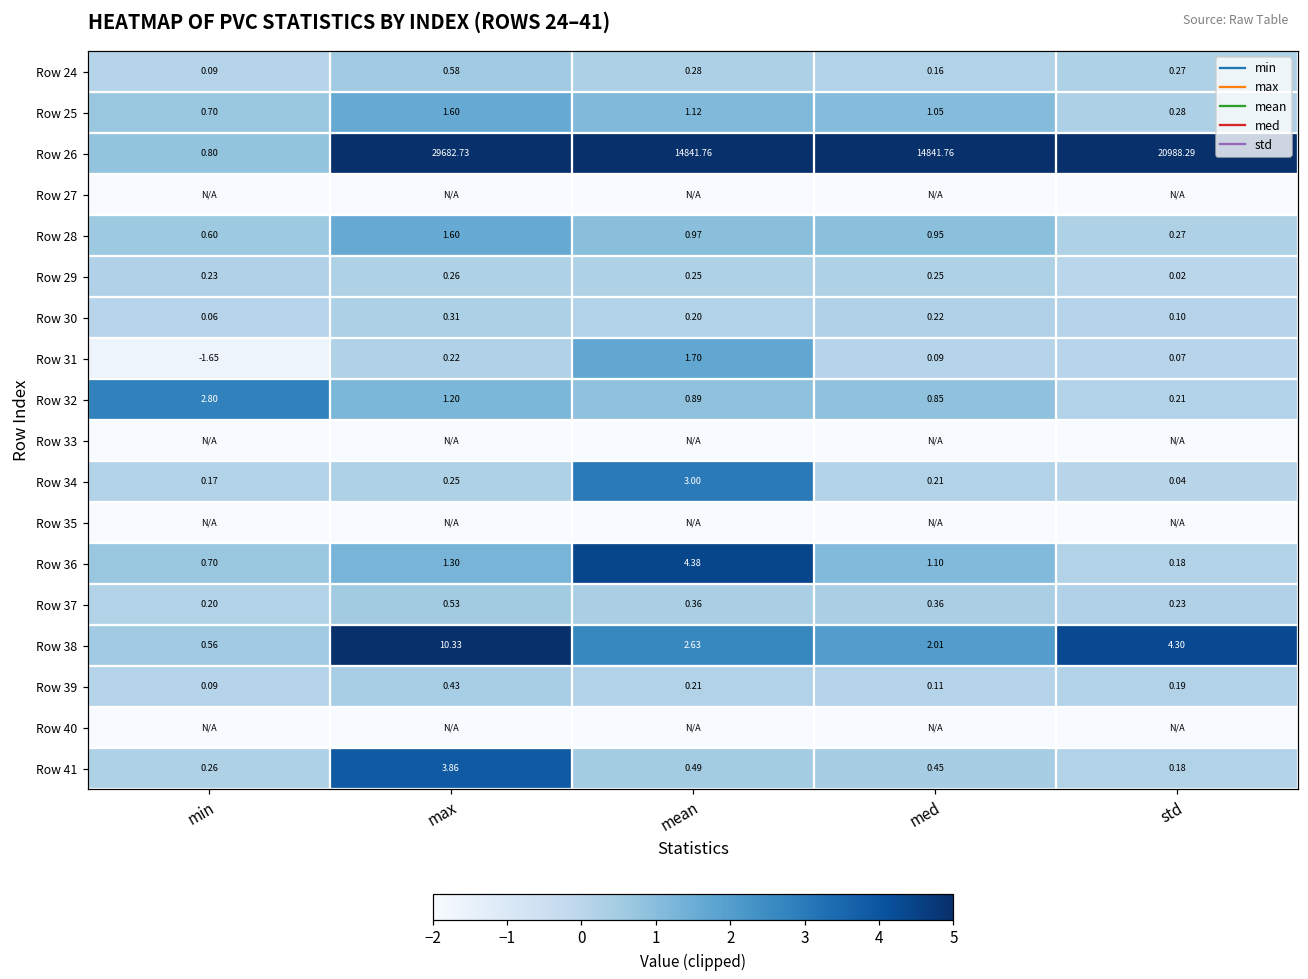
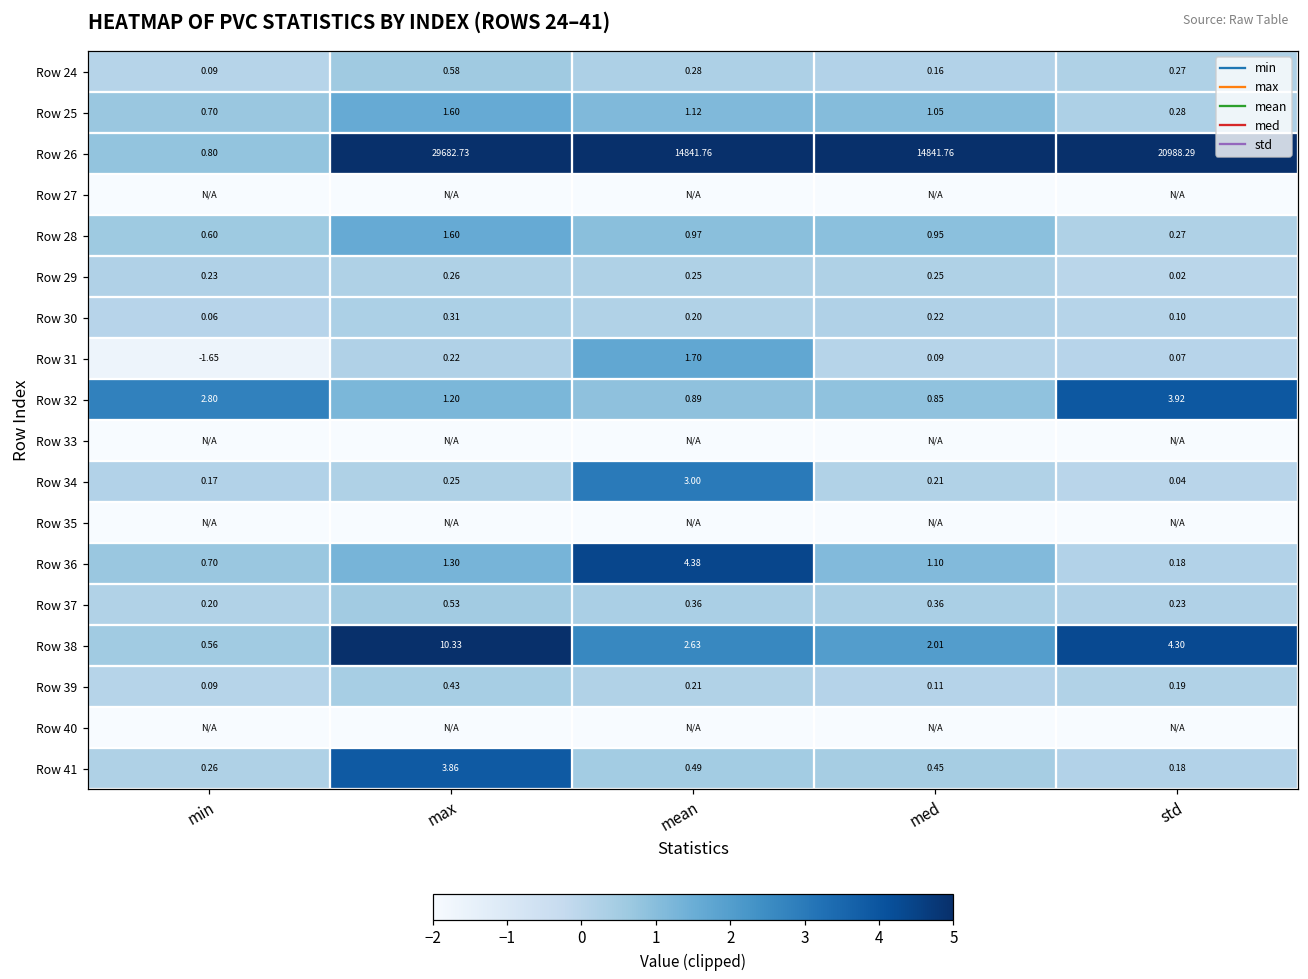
  {
    "Row 24": {
      "min": 0.09,
      "max": 0.58,
      "mean": 0.28,
      "med": 0.16,
      "std": 0.27
    },
    "Row 25": {
      "min": 0.70,
      "max": 1.60,
      "mean": 1.12,
      "med": 1.05,
      "std": 0.28
    },
    "Row 26": {
      "min": 0.80,
      "max": 29682.73,
      "mean": 14841.76,
      "med": 14841.76,
      "std": 20988.29
    },
    "Row 28": {
      "min": 0.60,
      "max": 1.60,
      "mean": 0.97,
      "med": 0.95,
      "std": 0.27
    },
    "Row 29": {
      "min": 0.23,
      "max": 0.26,
      "mean": 0.25,
      "med": 0.25,
      "std": 0.02
    },
    "Row 30": {
      "min": 0.06,
      "max": 0.31,
      "mean": 0.20,
      "med": 0.22,
      "std": 0.10
    },
    "Row 31": {
      "min": -1.65,
      "max": 0.22,
      "mean": 1.70,
      "med": 0.09,
      "std": 0.07
    },
    "Row 32": {
      "min": 2.80,
      "max": 1.20,
      "mean": 0.89,
      "med": 0.85,
-     "std": 0.21
+     "std": 3.92
    },
    "Row 34": {
      "min": 0.17,
      "max": 0.25,
      "mean": 3.00,
      "med": 0.21,
      "std": 0.04
    },
    "Row 36": {
      "min": 0.70,
      "max": 1.30,
      "mean": 4.38,
      "med": 1.10,
      "std": 0.18
    },
    "Row 37": {
      "min": 0.20,
      "max": 0.53,
      "mean": 0.36,
      "med": 0.36,
      "std": 0.23
    },
    "Row 38": {
      "min": 0.56,
      "max": 10.33,
      "mean": 2.63,
      "med": 2.01,
      "std": 4.30
    },
    "Row 39": {
      "min": 0.09,
      "max": 0.43,
      "mean": 0.21,
      "med": 0.11,
      "std": 0.19
    },
    "Row 41": {
      "min": 0.26,
      "max": 3.86,
      "mean": 0.49,
      "med": 0.45,
      "std": 0.18
    }
  }
